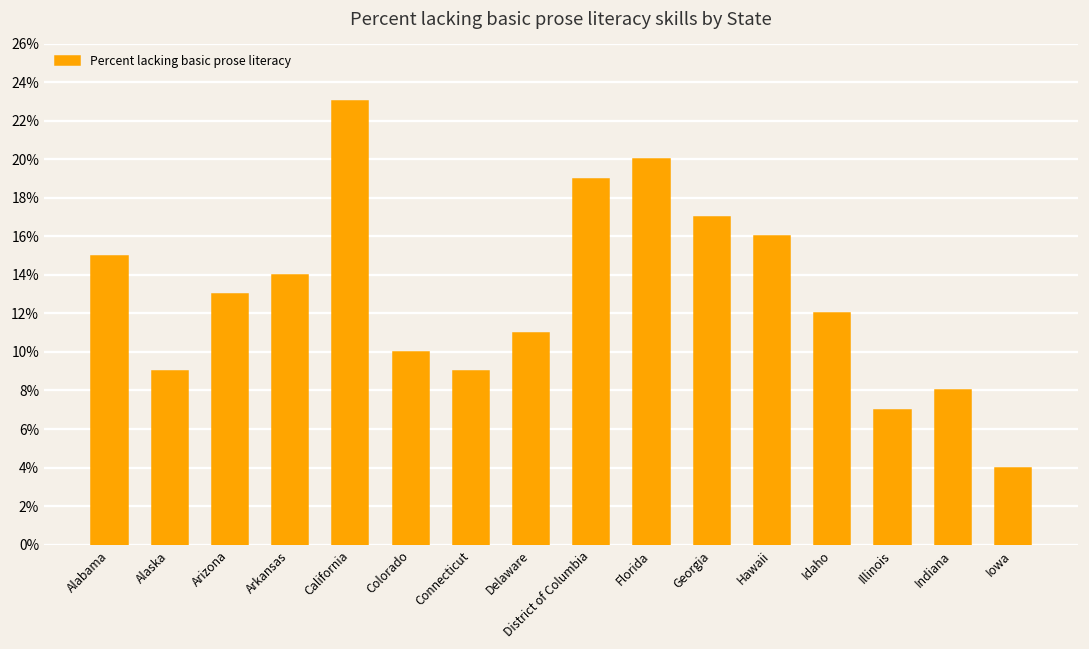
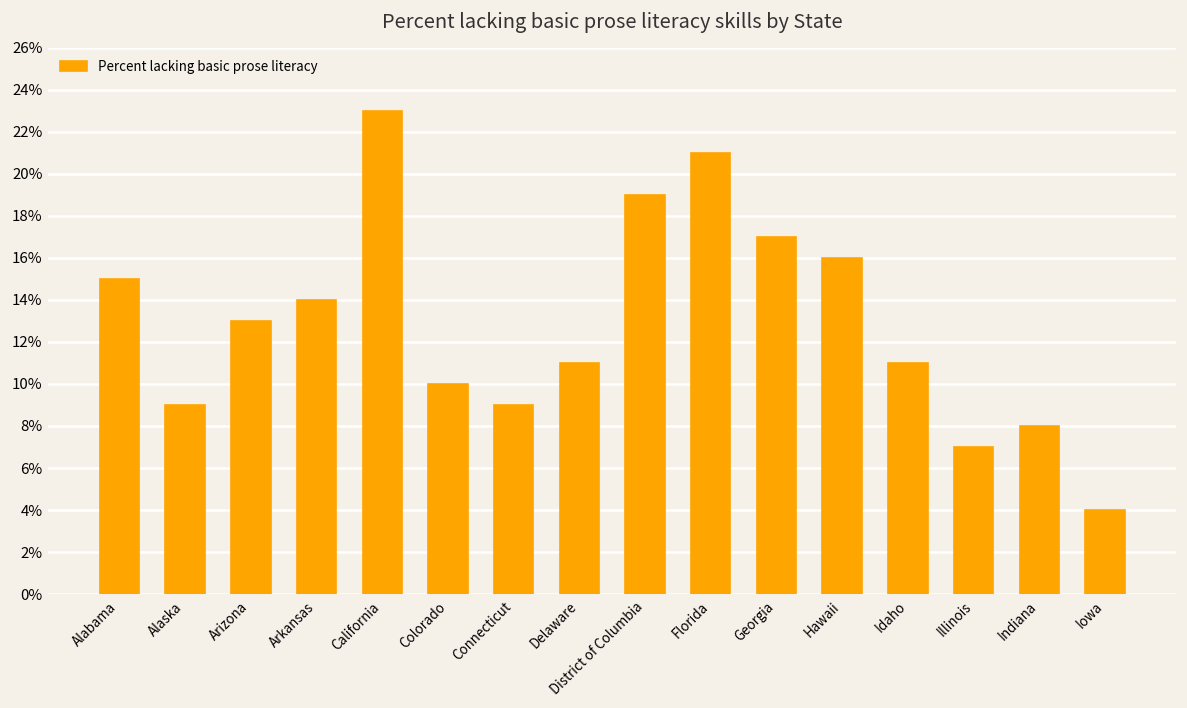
  {
    "Alabama": "15%",
    "Alaska": "9%",
    "Arizona": "13%",
    "Arkansas": "14%",
    "California": "23%",
    "Colorado": "10%",
    "Connecticut": "9%",
    "Delaware": "11%",
    "District of Columbia": "19%",
-   "Florida": "20%",
+   "Florida": "21%",
    "Georgia": "17%",
    "Hawaii": "16%",
-   "Idaho": "12%",
+   "Idaho": "11%",
    "Illinois": "7%",
    "Indiana": "8%",
    "Iowa": "4%"
  }
